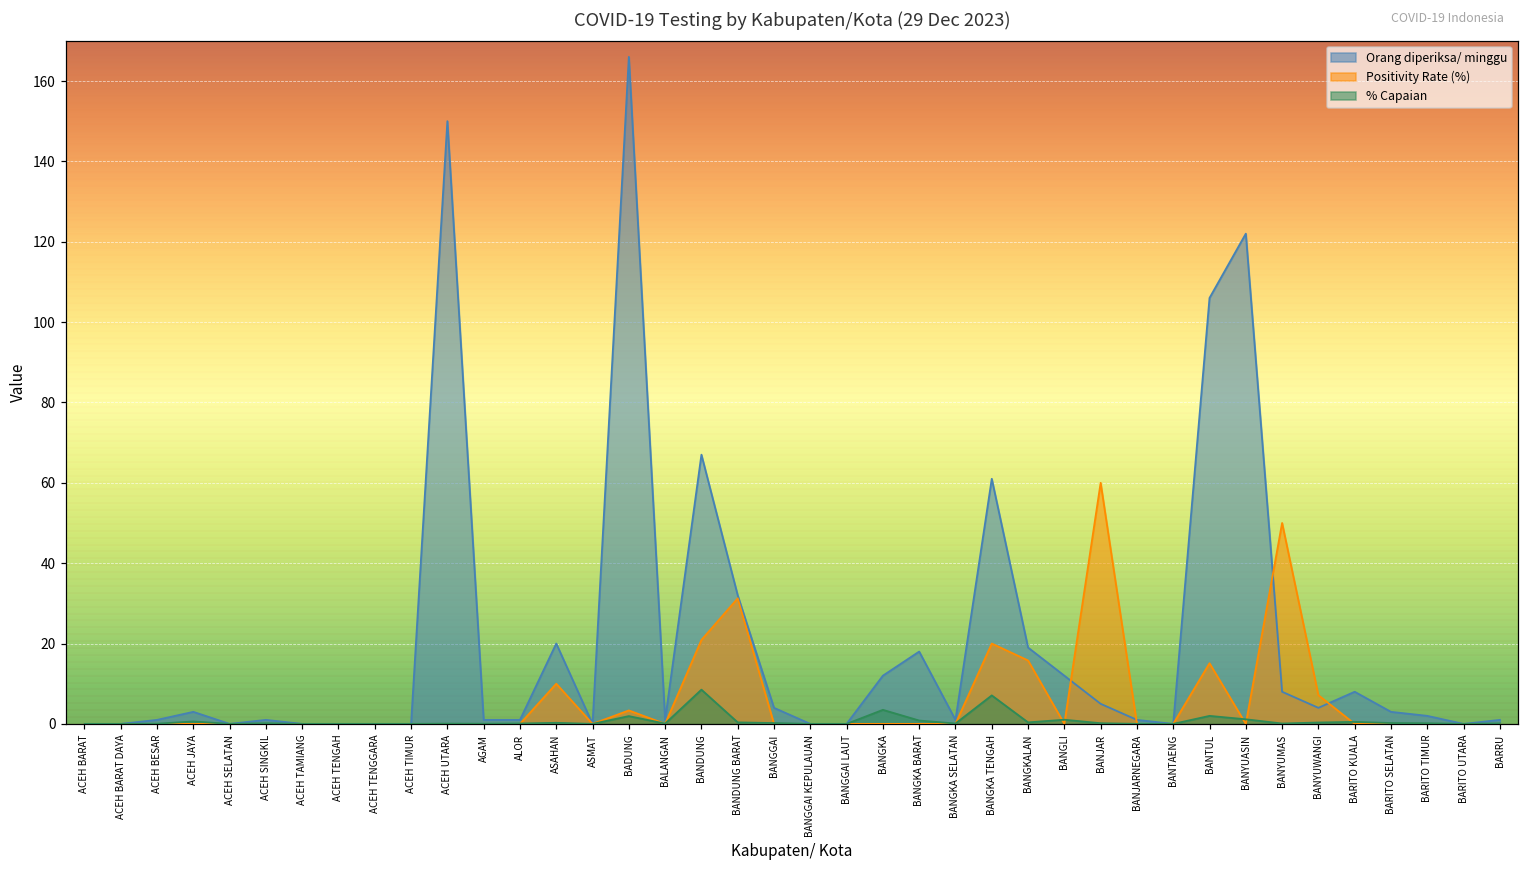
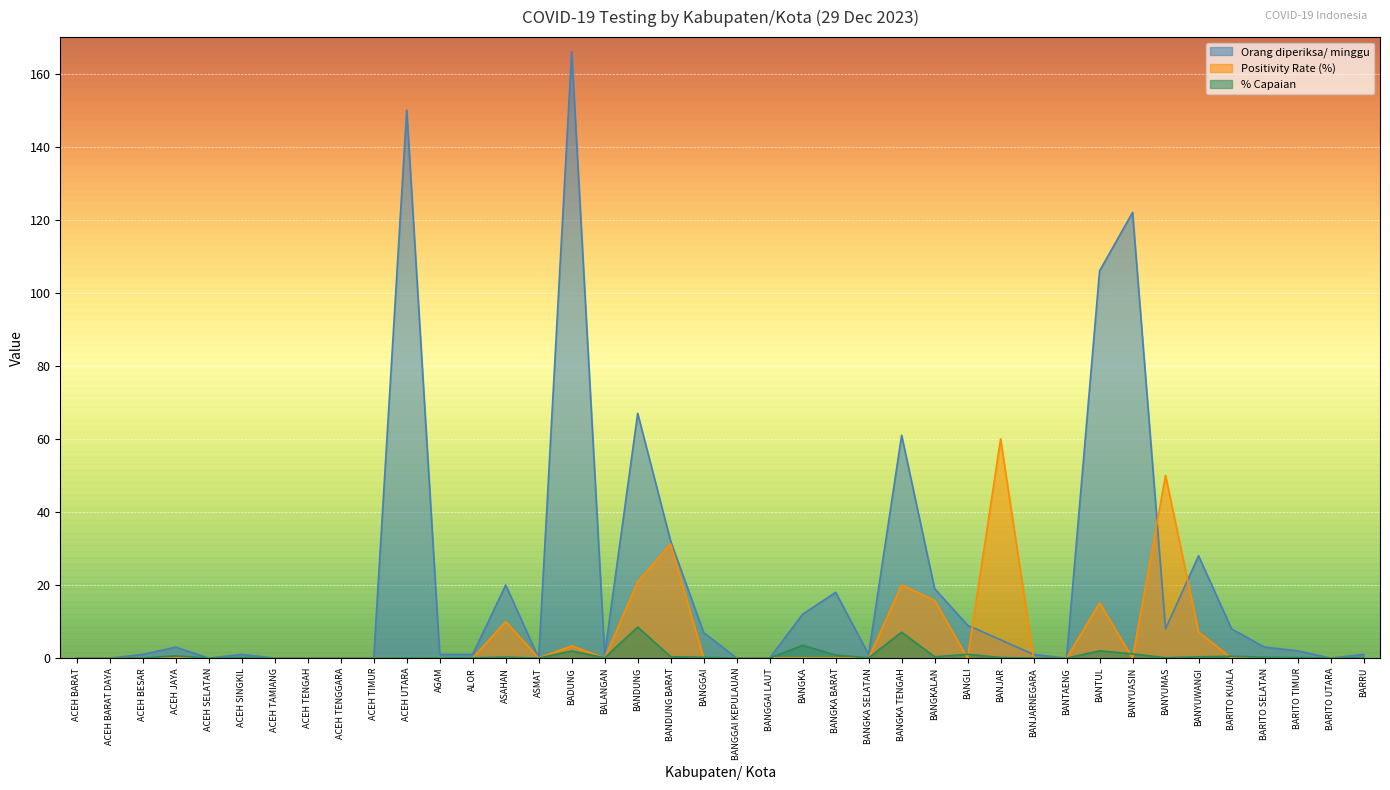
  {
    "Orang diperiksa/ minggu": {
      "ACEH BESAR": 1,
      "ACEH JAYA": 3,
      "ACEH SINGKIL": 1,
      "ACEH UTARA": 150,
      "AGAM": 1,
      "ALOR": 1,
      "ASAHAN": 20,
      "BADUNG": 166,
      "BALANGAN": 1,
      "BANDUNG": 67,
      "BANDUNG BARAT": 32,
-     "BANGGAI": 4,
+     "BANGGAI": 7,
      "BANGKA": 12,
      "BANGKA BARAT": 18,
      "BANGKA SELATAN": 1,
      "BANGKA TENGAH": 61,
      "BANGKALAN": 19,
-     "BANGLI": 12,
+     "BANGLI": 9,
      "BANJAR": 5,
      "BANJARNEGARA": 1,
      "BANTUL": 106,
      "BANYUASIN": 122,
      "BANYUMAS": 8,
-     "BANYUWANGI": 4,
+     "BANYUWANGI": 28,
      "BARITO KUALA": 8,
      "BARITO SELATAN": 3,
      "BARITO TIMUR": 2,
      "BARRU": 1
    },
    "Positivity Rate (%)": {
      "ASAHAN": 10,
      "BADUNG": 3,
      "BANDUNG": 21,
      "BANDUNG BARAT": 31,
      "BANGKA": 0,
      "BANGKA BARAT": 0,
      "BANGKA TENGAH": 20,
      "BANGKALAN": 16,
      "BANGLI": 0,
      "BANJAR": 60,
      "BANTUL": 15,
      "BANYUASIN": 0,
      "BANYUMAS": 50,
      "BANYUWANGI": 7
    },
    "% Capaian": {
      "ASAHAN": 0,
      "BADUNG": 2,
      "BANDUNG": 9,
      "BANDUNG BARAT": 0,
      "BANGKA": 3,
      "BANGKA BARAT": 1,
      "BANGKA TENGAH": 7,
      "BANGKALAN": 0,
      "BANGLI": 1,
      "BANJAR": 0,
      "BANTUL": 2,
      "BANYUASIN": 1,
      "BANYUMAS": 0,
      "BANYUWANGI": 0
    }
  }
